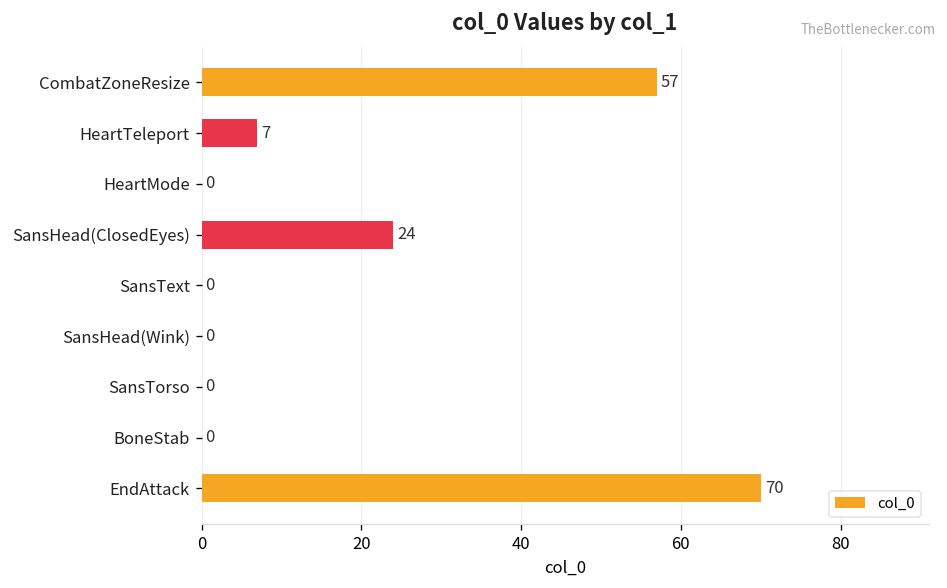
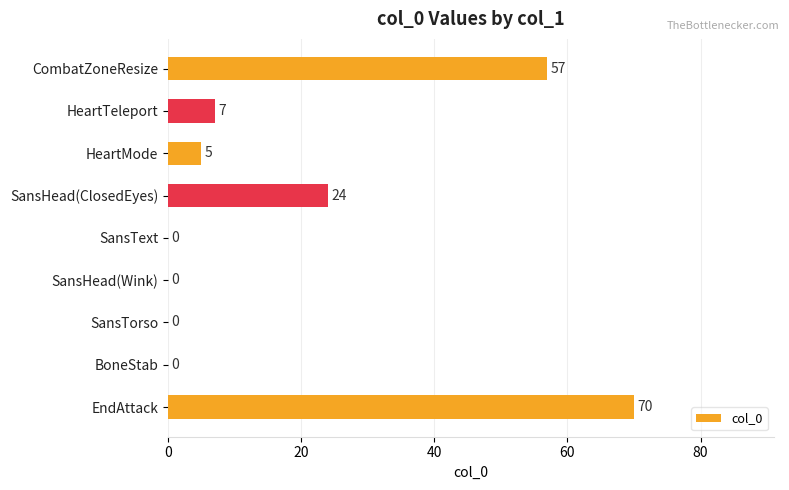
  {
    "CombatZoneResize": 57,
    "HeartTeleport": 7,
-   "HeartMode": 0,
+   "HeartMode": 5,
    "SansHead(ClosedEyes)": 24,
    "SansText": 0,
    "SansHead(Wink)": 0,
    "SansTorso": 0,
    "BoneStab": 0,
    "EndAttack": 70
  }
